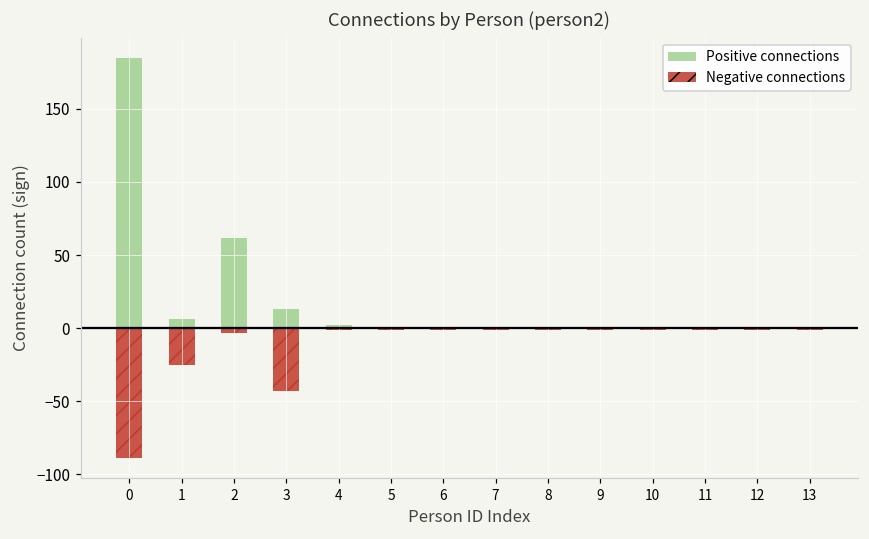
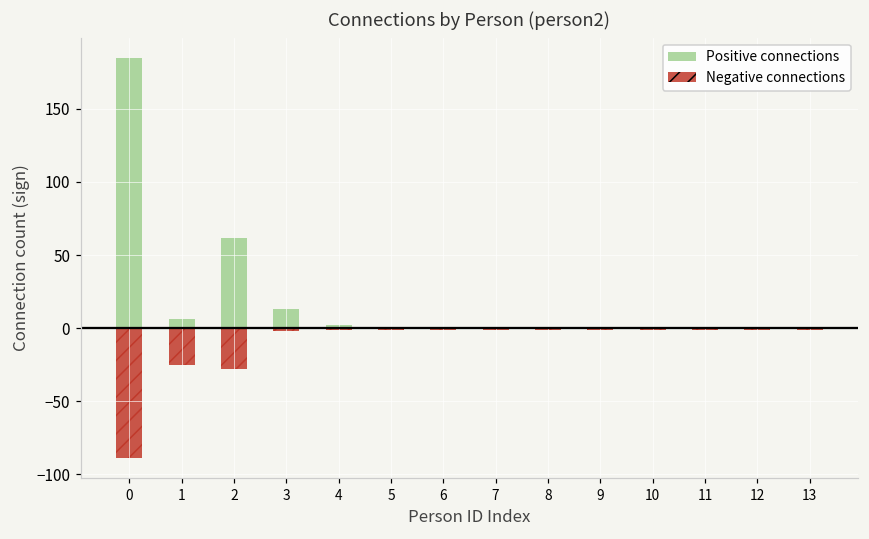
  {
    "Positive connections": {
      "0": 185,
      "1": 6,
      "2": 62,
      "3": 13,
      "4": 2
    },
    "Negative connections": {
      "0": -89,
      "1": -25,
-     "2": -3,
-     "3": -43
+     "2": -28,
+     "3": -2
    }
  }
